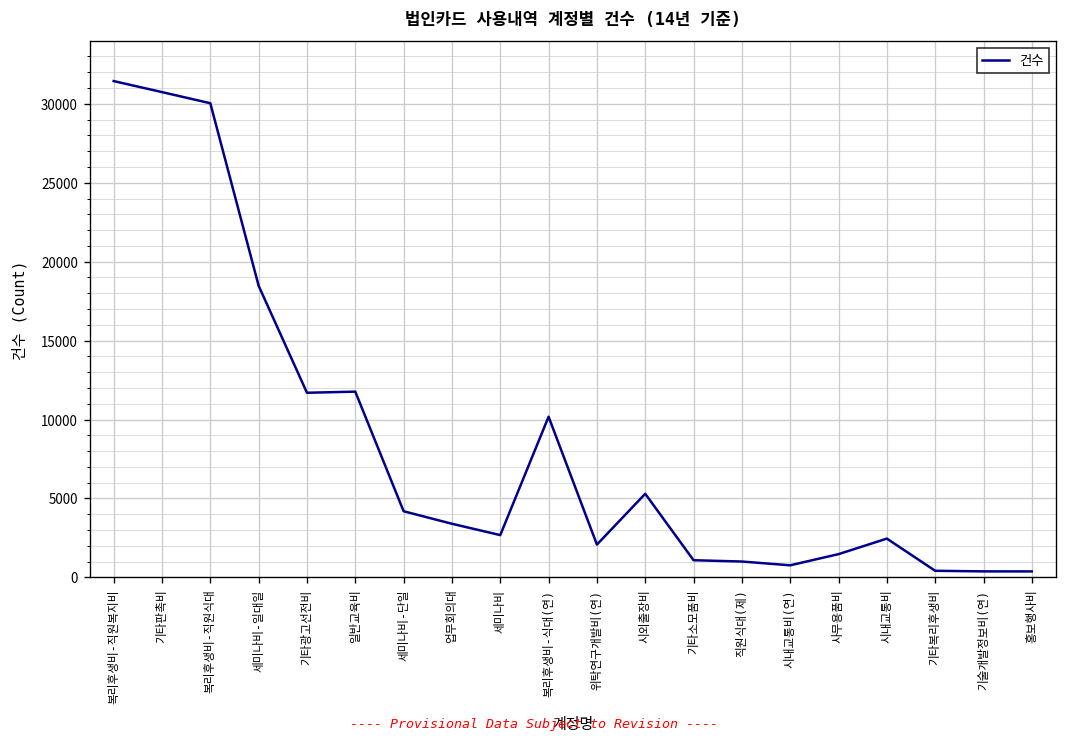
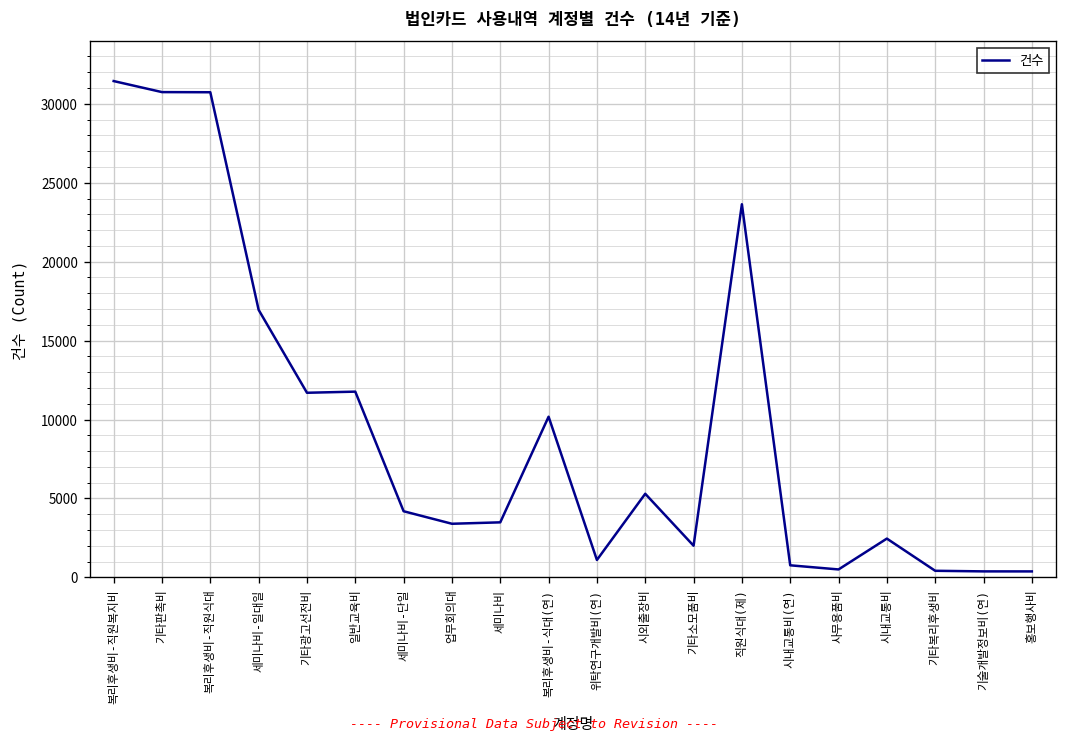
  {
    "복리후생비-직원복지비": 31400,
    "기타판촉비": 30700,
-   "복리후생비-직원식대": 30000,
-   "세미나비-일대일": 18500,
+   "복리후생비-직원식대": 30700,
+   "세미나비-일대일": 16900,
    "기타광고선전비": 11700,
    "일반교육비": 11800,
    "세미나비-단일": 4200,
    "업무회의대": 3400,
-   "세미나비": 2700,
+   "세미나비": 3500,
    "복리후생비-식대(연)": 10200,
-   "위탁연구개발비(연)": 2100,
+   "위탁연구개발비(연)": 1100,
    "시외출장비": 5300,
-   "기타소모품비": 1100,
-   "직원식대(제)": 1000,
+   "기타소모품비": 2000,
+   "직원식대(제)": 23600,
    "시내교통비(연)": 800,
-   "사무용품비": 1500,
+   "사무용품비": 500,
    "시내교통비": 2500,
    "기타복리후생비": 400,
    "기술개발정보비(연)": 400,
    "홍보행사비": 400
  }
